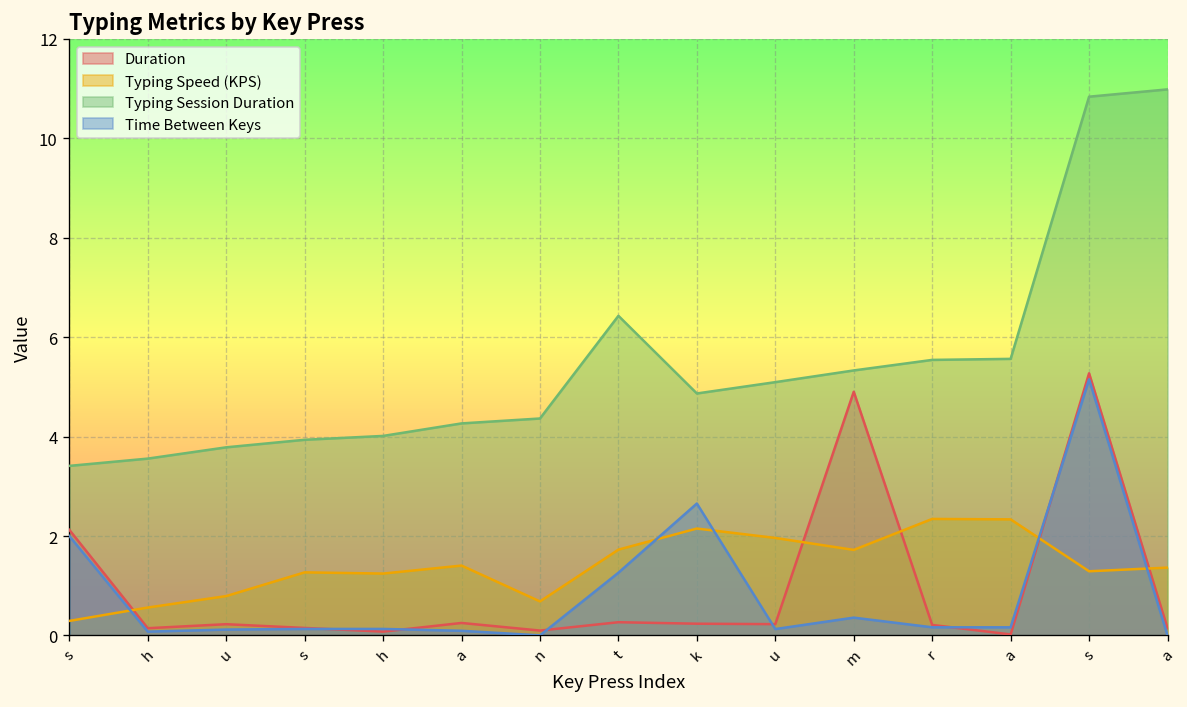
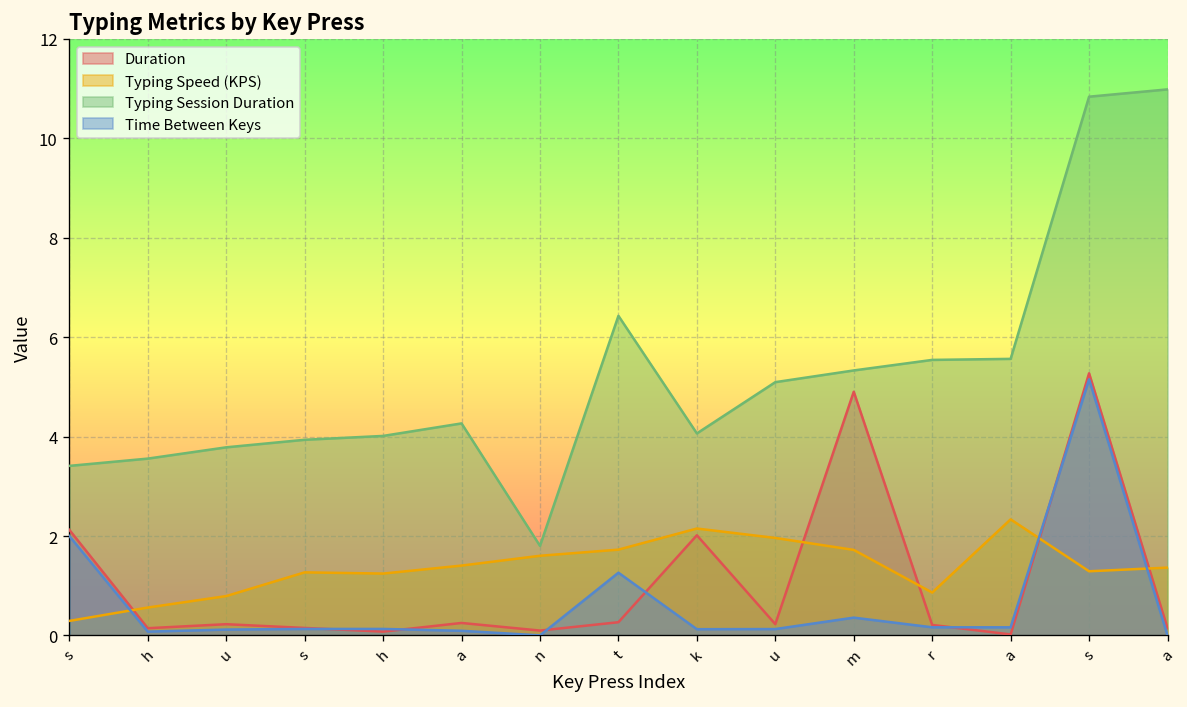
  {
    "Duration": {
      "n": 0.1,
      "t": 0.3,
-     "k": 0.2,
+     "k": 2.0,
      "m": 4.9
    },
    "Typing Speed (KPS)": {
-     "n": 0.7,
+     "n": 1.6,
      "t": 1.7,
      "k": 2.2,
      "m": 1.7,
-     "r": 2.3
+     "r": 0.9
    },
    "Typing Session Duration": {
-     "n": 4.4,
+     "n": 1.8,
      "t": 6.4,
-     "k": 4.9,
+     "k": 4.1,
      "m": 5.3,
      "r": 5.5
    },
    "Time Between Keys": {
      "n": 0.0,
      "t": 1.3,
-     "k": 2.7,
+     "k": 0.1,
      "m": 0.4
    }
  }
